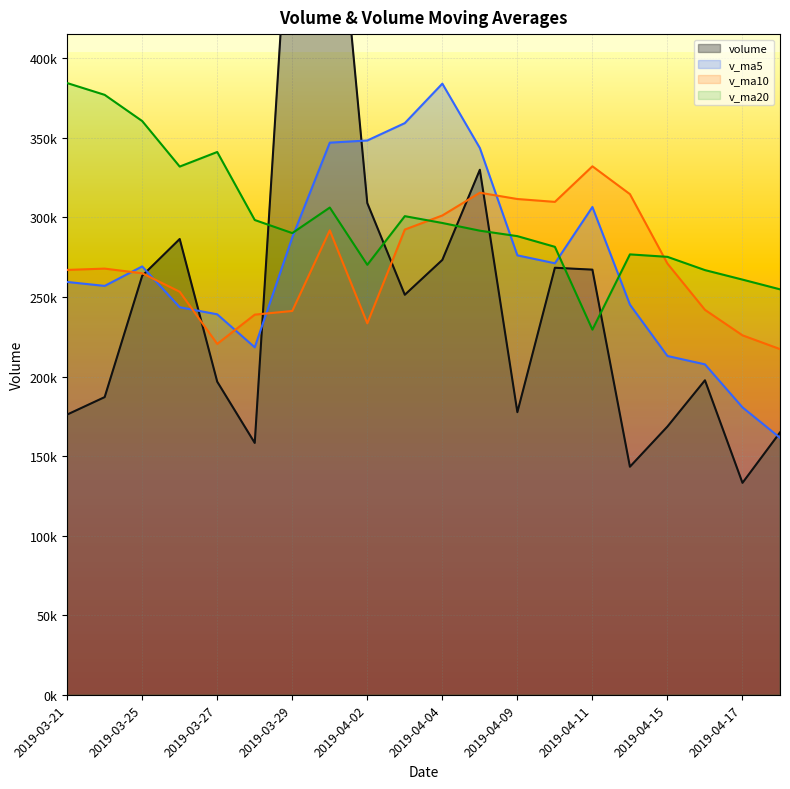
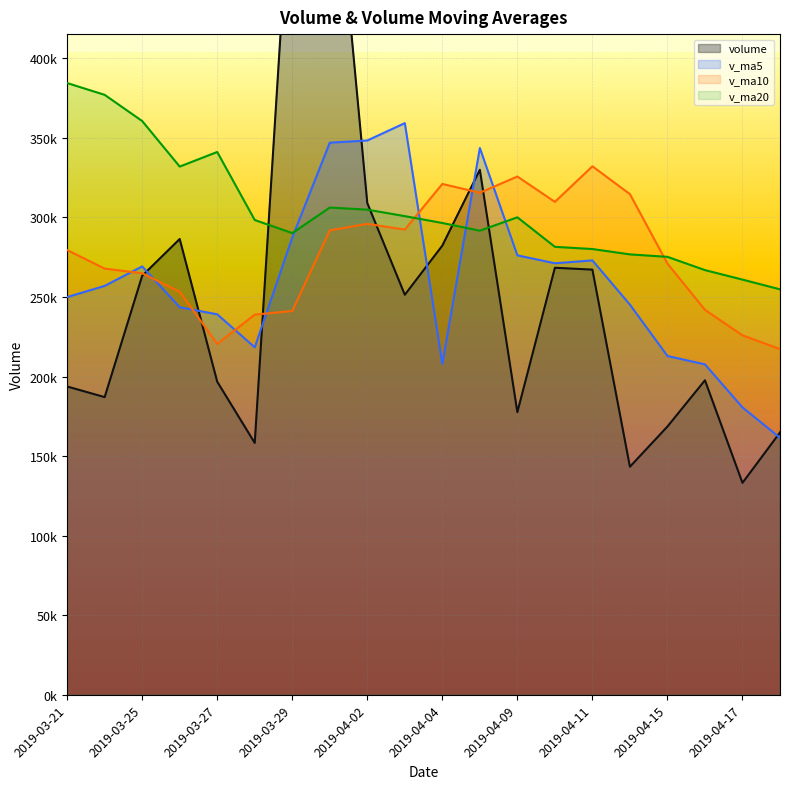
  {
    "volume": {
-     "2019-03-21": 176000,
+     "2019-03-21": 194000,
      "2019-03-27": 197000,
      "2019-04-02": 309000,
-     "2019-04-04": 273000,
+     "2019-04-04": 282000,
      "2019-04-09": 178000,
      "2019-04-11": 267000,
      "2019-04-15": 169000,
      "2019-04-17": 133000
    },
    "v_ma5": {
-     "2019-03-21": 259000,
+     "2019-03-21": 250000,
      "2019-03-25": 269000,
      "2019-03-27": 239000,
      "2019-03-29": 287000,
      "2019-04-02": 348000,
-     "2019-04-04": 384000,
+     "2019-04-04": 208000,
      "2019-04-09": 276000,
-     "2019-04-11": 306000,
+     "2019-04-11": 273000,
      "2019-04-15": 213000,
      "2019-04-17": 181000
    },
    "v_ma10": {
-     "2019-03-21": 267000,
+     "2019-03-21": 279000,
      "2019-03-27": 220000,
      "2019-03-29": 241000,
-     "2019-04-02": 233000,
-     "2019-04-04": 301000,
-     "2019-04-09": 312000,
+     "2019-04-02": 296000,
+     "2019-04-04": 321000,
+     "2019-04-09": 326000,
      "2019-04-11": 332000,
      "2019-04-15": 271000,
      "2019-04-17": 226000
    },
    "v_ma20": {
      "2019-03-21": 384000,
      "2019-03-25": 361000,
      "2019-03-27": 341000,
      "2019-03-29": 290000,
-     "2019-04-02": 270000,
+     "2019-04-02": 305000,
      "2019-04-04": 296000,
-     "2019-04-09": 288000,
-     "2019-04-11": 229000,
+     "2019-04-09": 300000,
+     "2019-04-11": 280000,
      "2019-04-15": 275000,
      "2019-04-17": 261000
    }
  }
